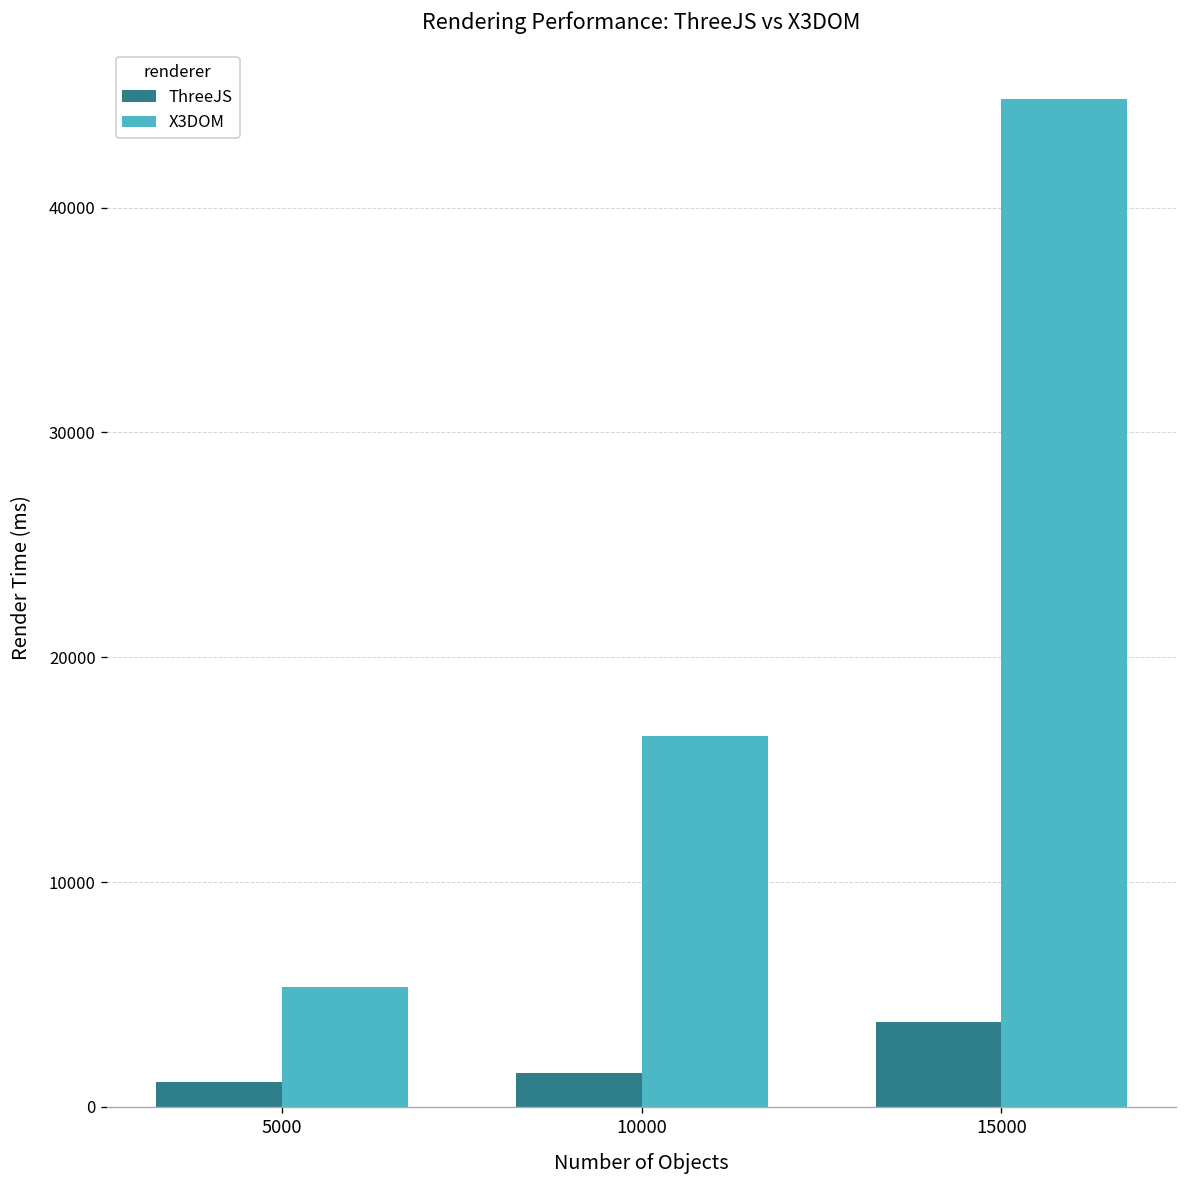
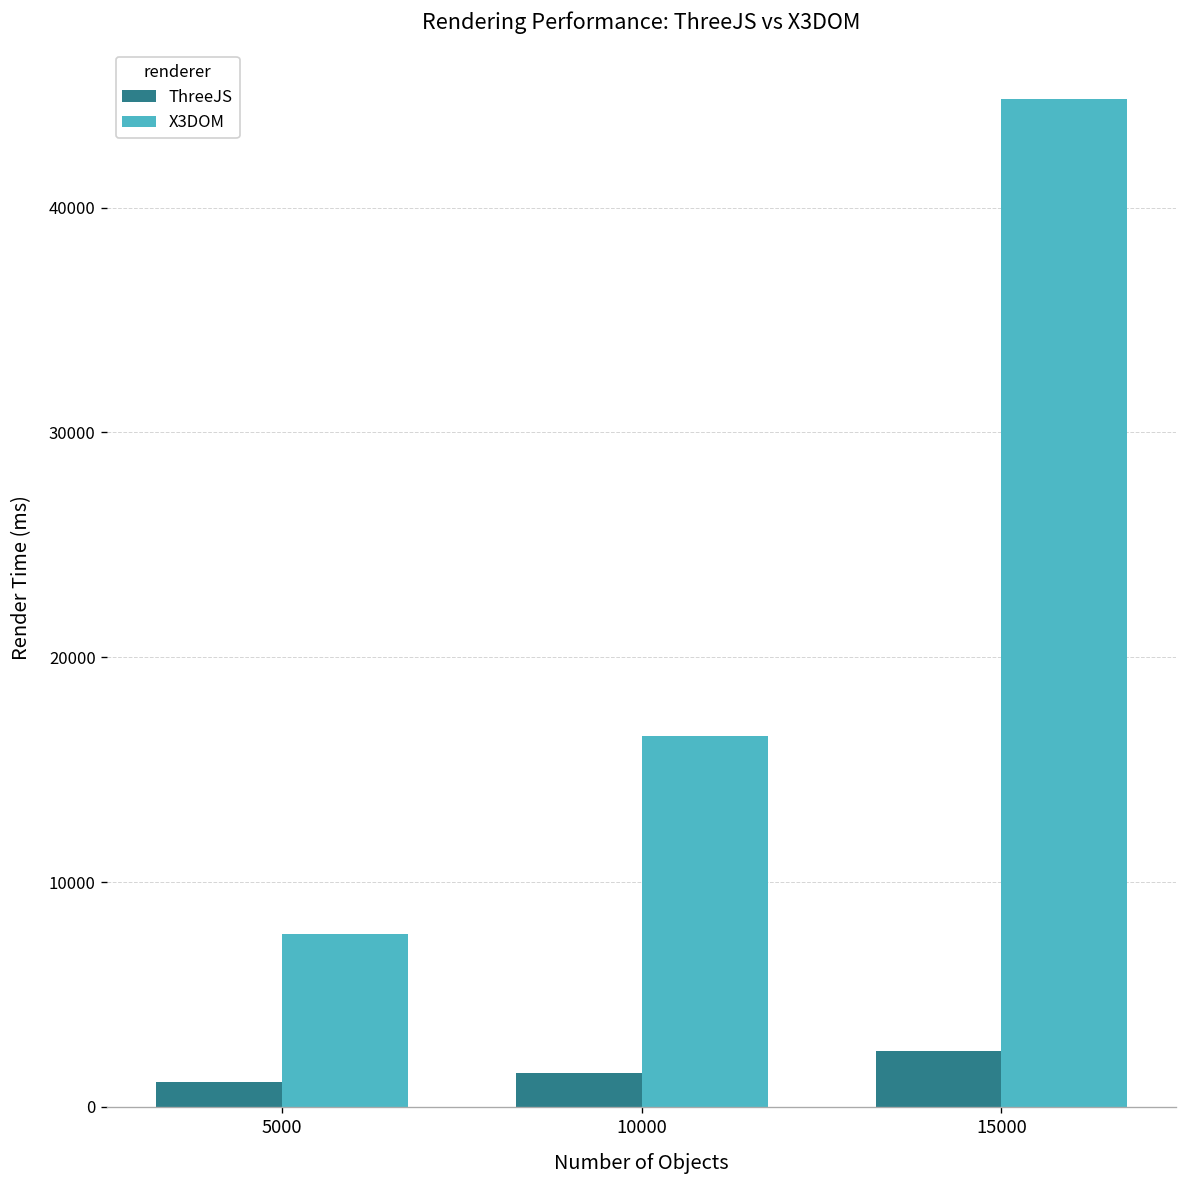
  {
    "ThreeJS": {
      "5000": 1100,
      "10000": 1500,
-     "15000": 3800
+     "15000": 2500
    },
    "X3DOM": {
-     "5000": 5300,
+     "5000": 7700,
      "10000": 16500,
      "15000": 44800
    }
  }
